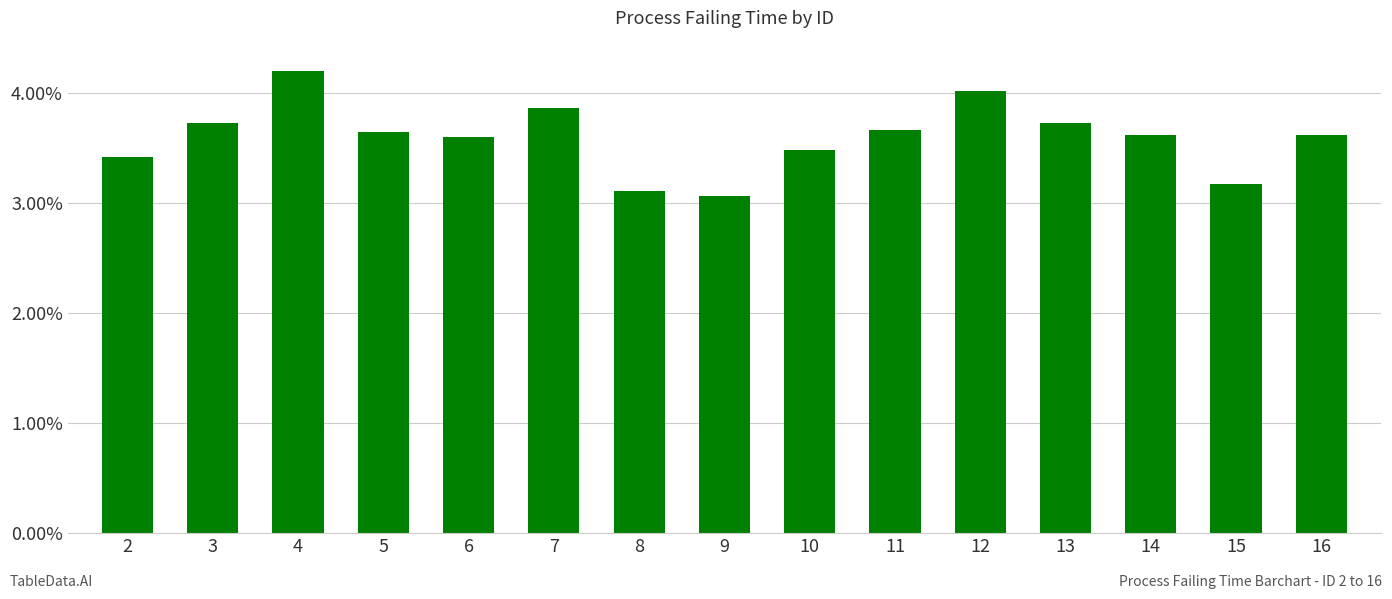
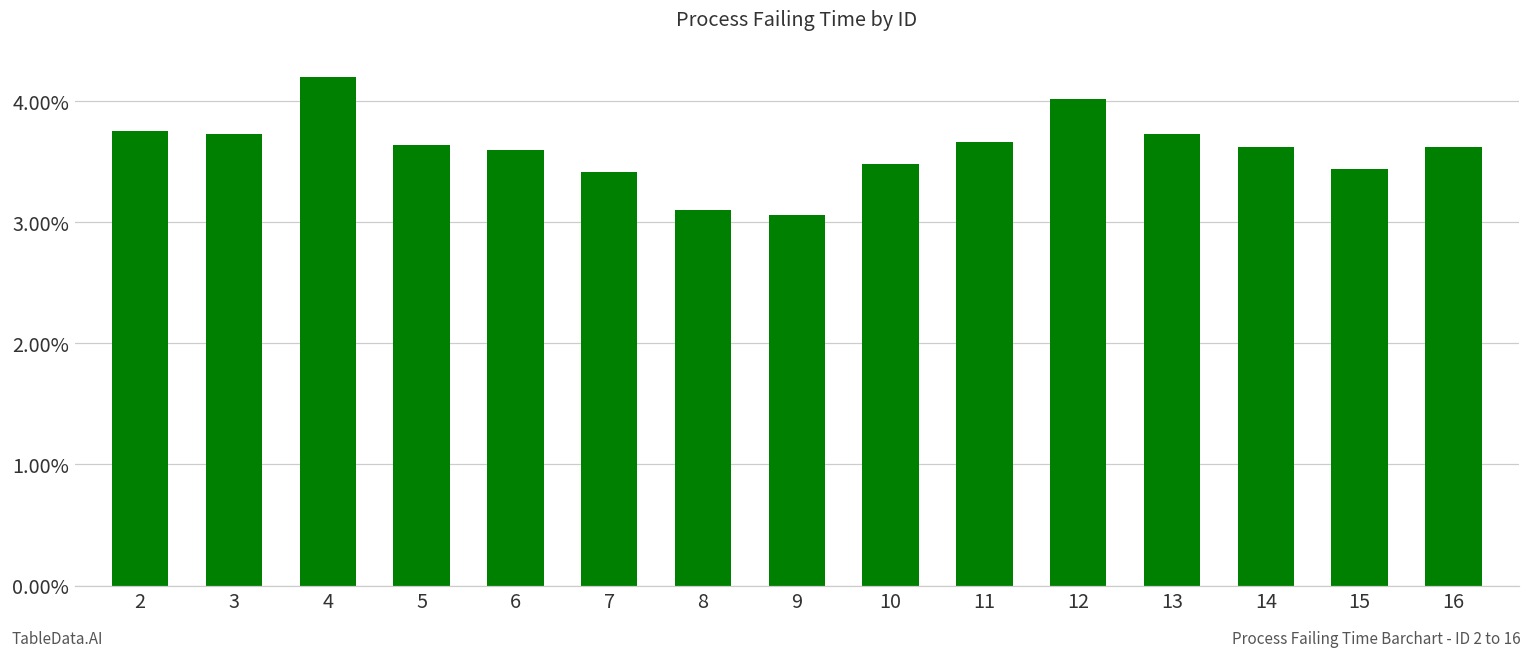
  {
-   "2": "3.42%",
+   "2": "3.75%",
    "3": "3.73%",
    "4": "4.20%",
    "5": "3.64%",
    "6": "3.60%",
-   "7": "3.86%",
+   "7": "3.42%",
    "8": "3.11%",
    "9": "3.06%",
    "10": "3.49%",
    "11": "3.66%",
    "12": "4.02%",
    "13": "3.73%",
    "14": "3.62%",
-   "15": "3.17%",
+   "15": "3.44%",
    "16": "3.62%"
  }
